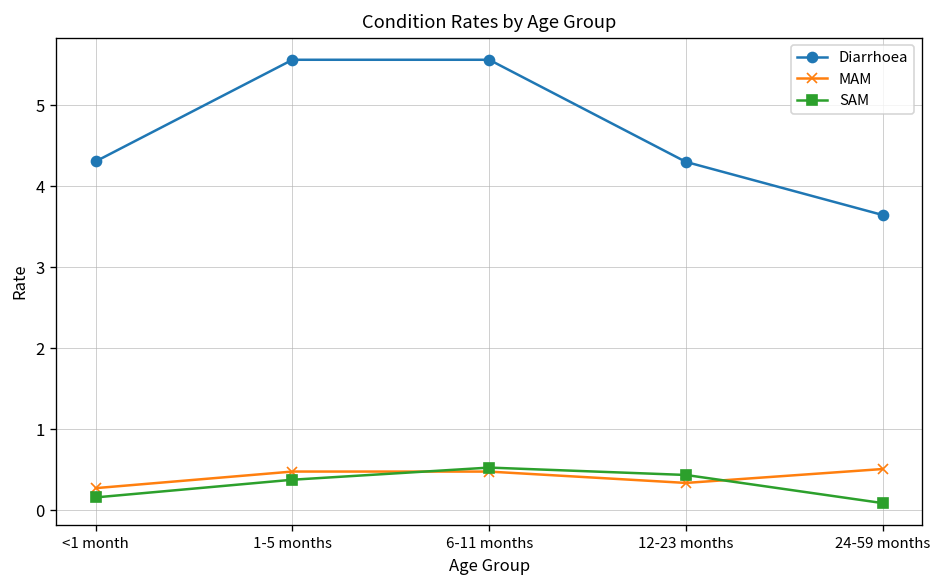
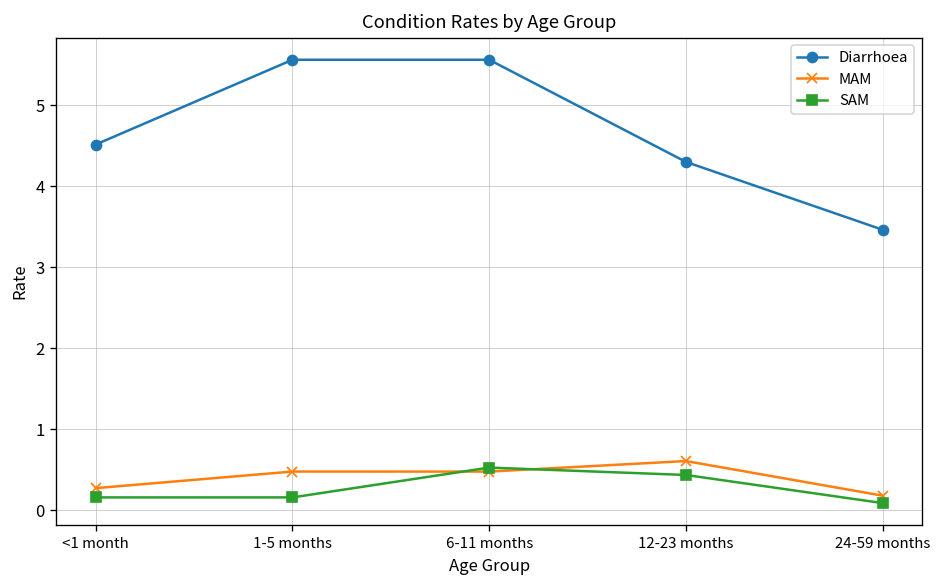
  {
    "Diarrhoea": {
-     "<1 month": 4.3,
+     "<1 month": 4.5,
      "1-5 months": 5.6,
      "6-11 months": 5.6,
      "12-23 months": 4.3,
-     "24-59 months": 3.6
+     "24-59 months": 3.5
    },
    "MAM": {
      "<1 month": 0.3,
      "1-5 months": 0.5,
      "6-11 months": 0.5,
-     "12-23 months": 0.3,
-     "24-59 months": 0.5
+     "12-23 months": 0.6,
+     "24-59 months": 0.2
    },
    "SAM": {
      "<1 month": 0.2,
-     "1-5 months": 0.4,
+     "1-5 months": 0.2,
      "6-11 months": 0.5,
      "12-23 months": 0.4,
      "24-59 months": 0.1
    }
  }
